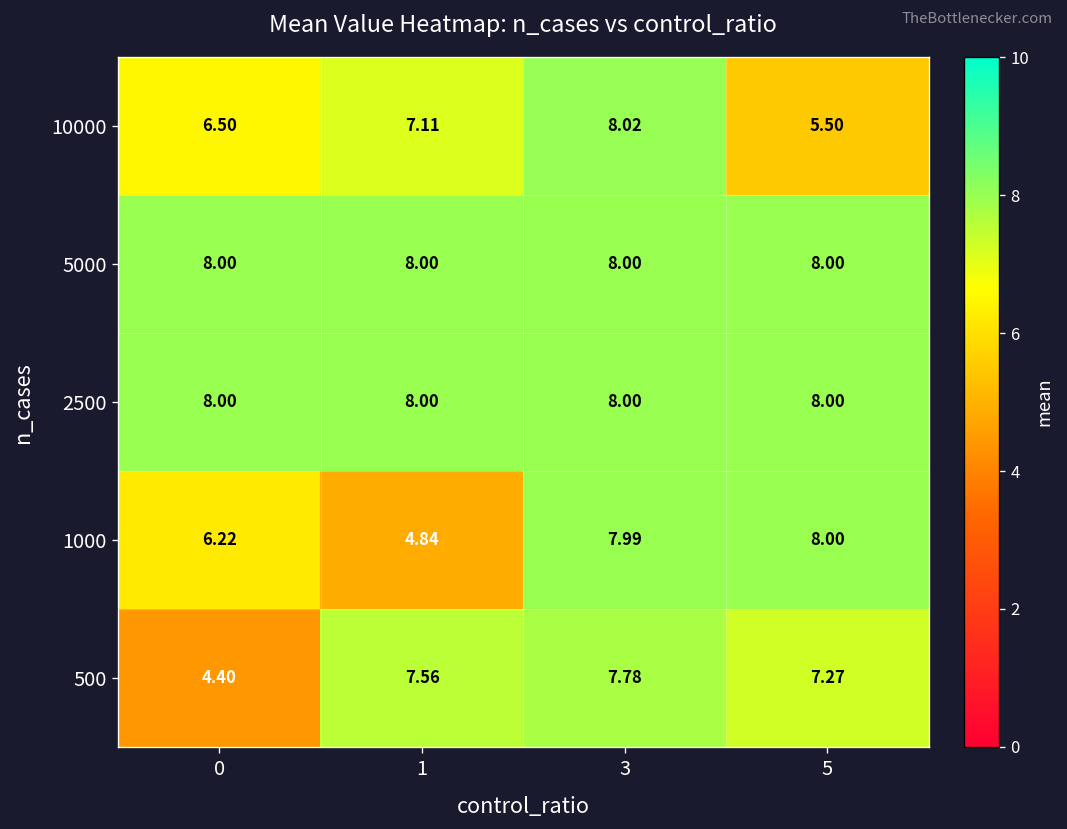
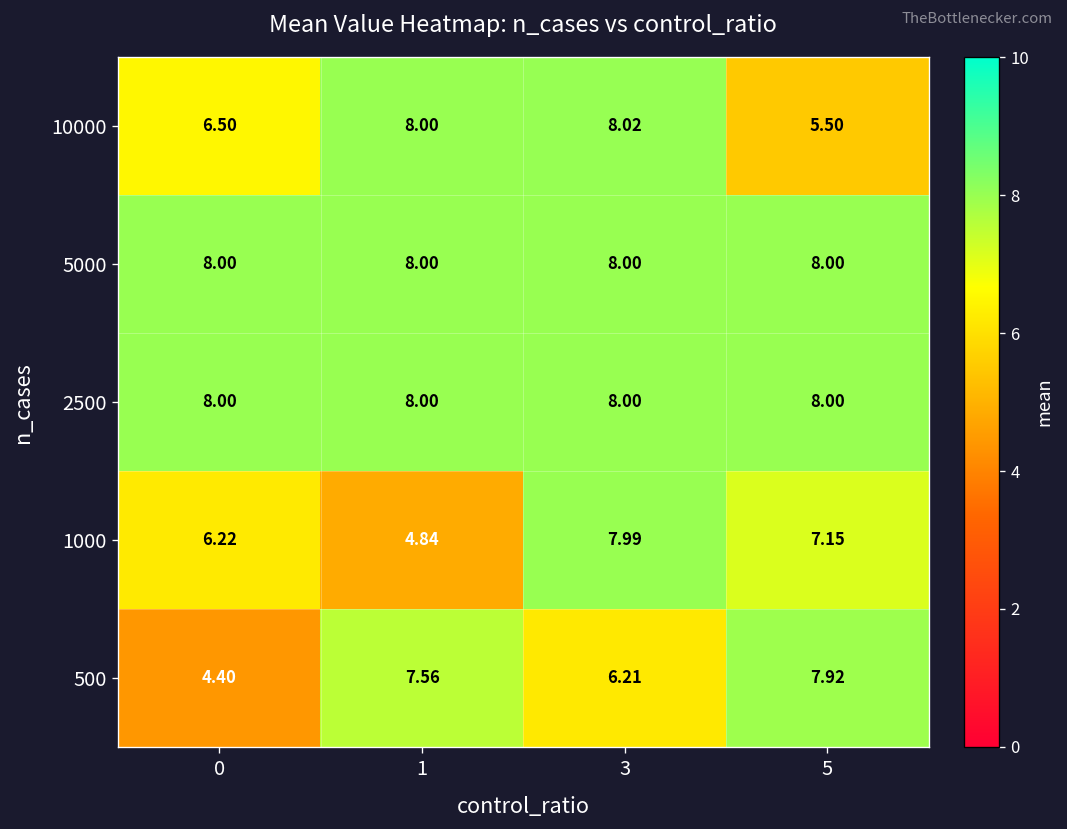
  {
    "10000": {
      "0": 6.50,
-     "1": 7.11,
+     "1": 8.00,
      "3": 8.02,
      "5": 5.50
    },
    "5000": {
      "0": 8.00,
      "1": 8.00,
      "3": 8.00,
      "5": 8.00
    },
    "2500": {
      "0": 8.00,
      "1": 8.00,
      "3": 8.00,
      "5": 8.00
    },
    "1000": {
      "0": 6.22,
      "1": 4.84,
      "3": 7.99,
-     "5": 8.00
+     "5": 7.15
    },
    "500": {
      "0": 4.40,
      "1": 7.56,
-     "3": 7.78,
-     "5": 7.27
+     "3": 6.21,
+     "5": 7.92
    }
  }
